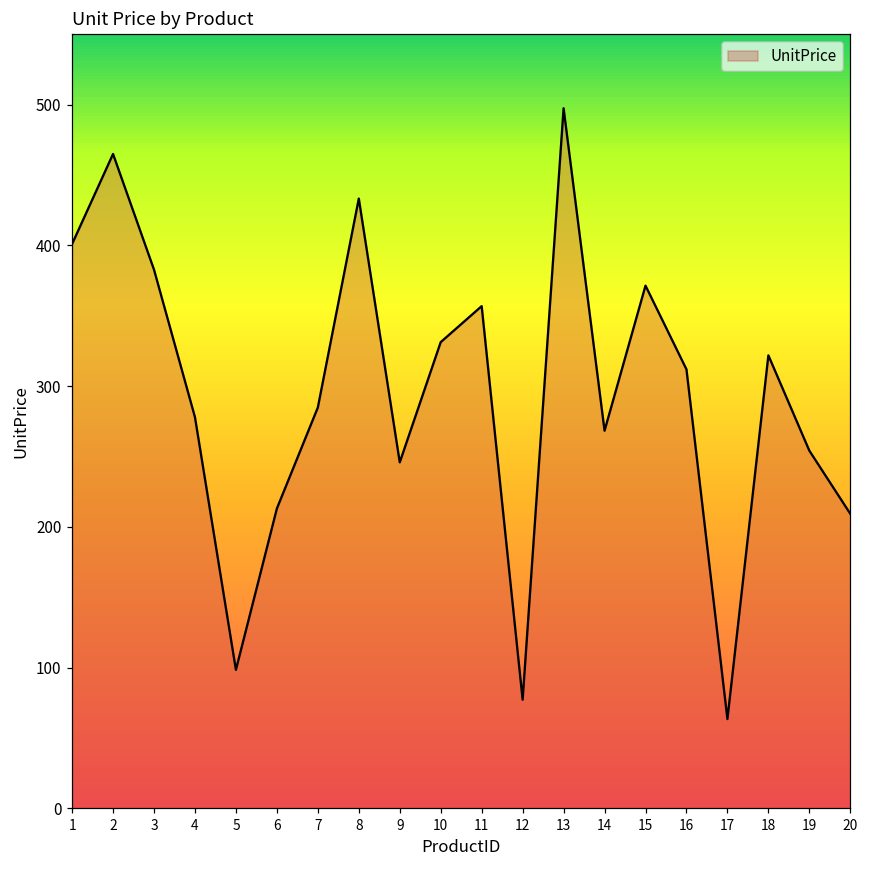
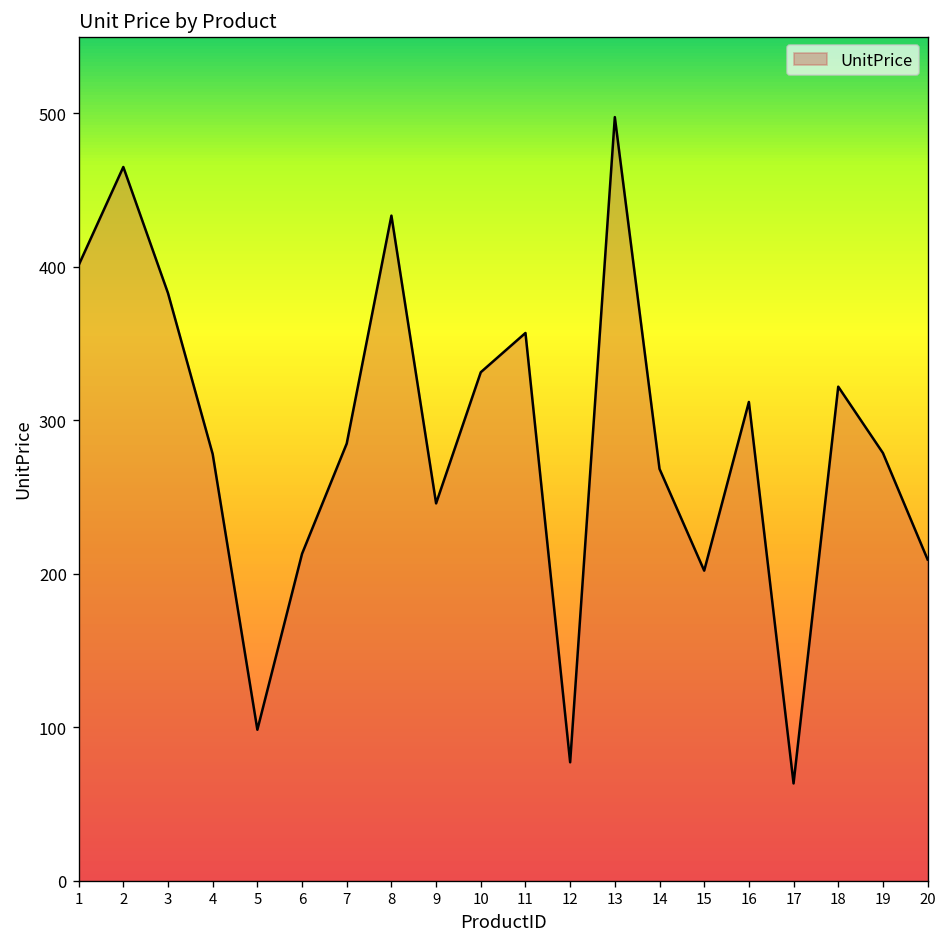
  {
    "1": 401,
    "2": 465,
    "3": 383,
    "4": 278,
    "5": 98,
    "6": 213,
    "7": 285,
    "8": 433,
    "9": 246,
    "10": 331,
    "11": 357,
    "12": 77,
    "13": 498,
    "14": 268,
-   "15": 371,
+   "15": 202,
    "16": 312,
    "17": 63,
    "18": 322,
-   "19": 254,
+   "19": 279,
    "20": 209
  }
